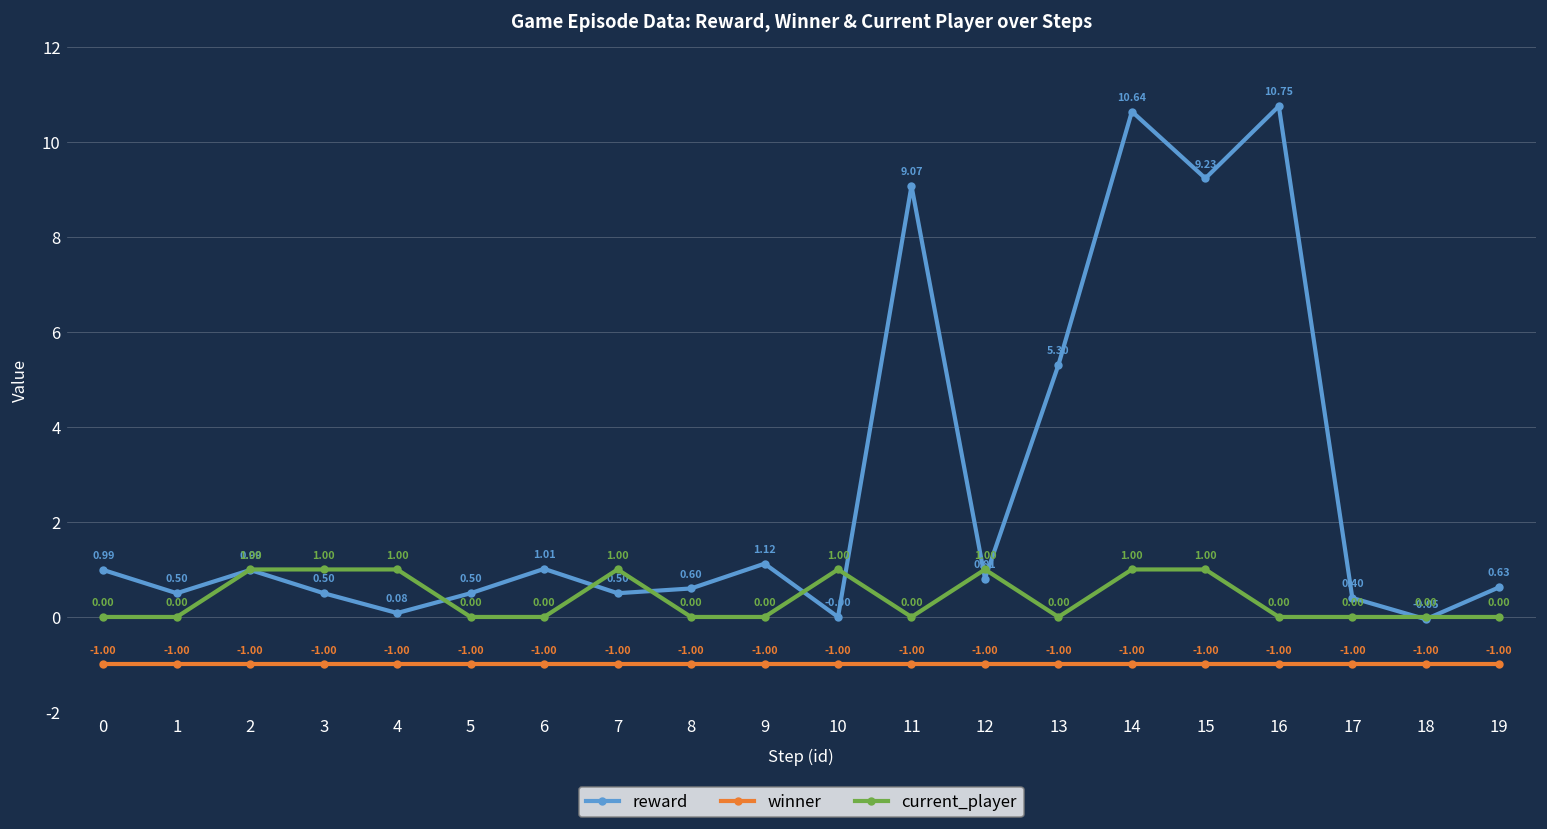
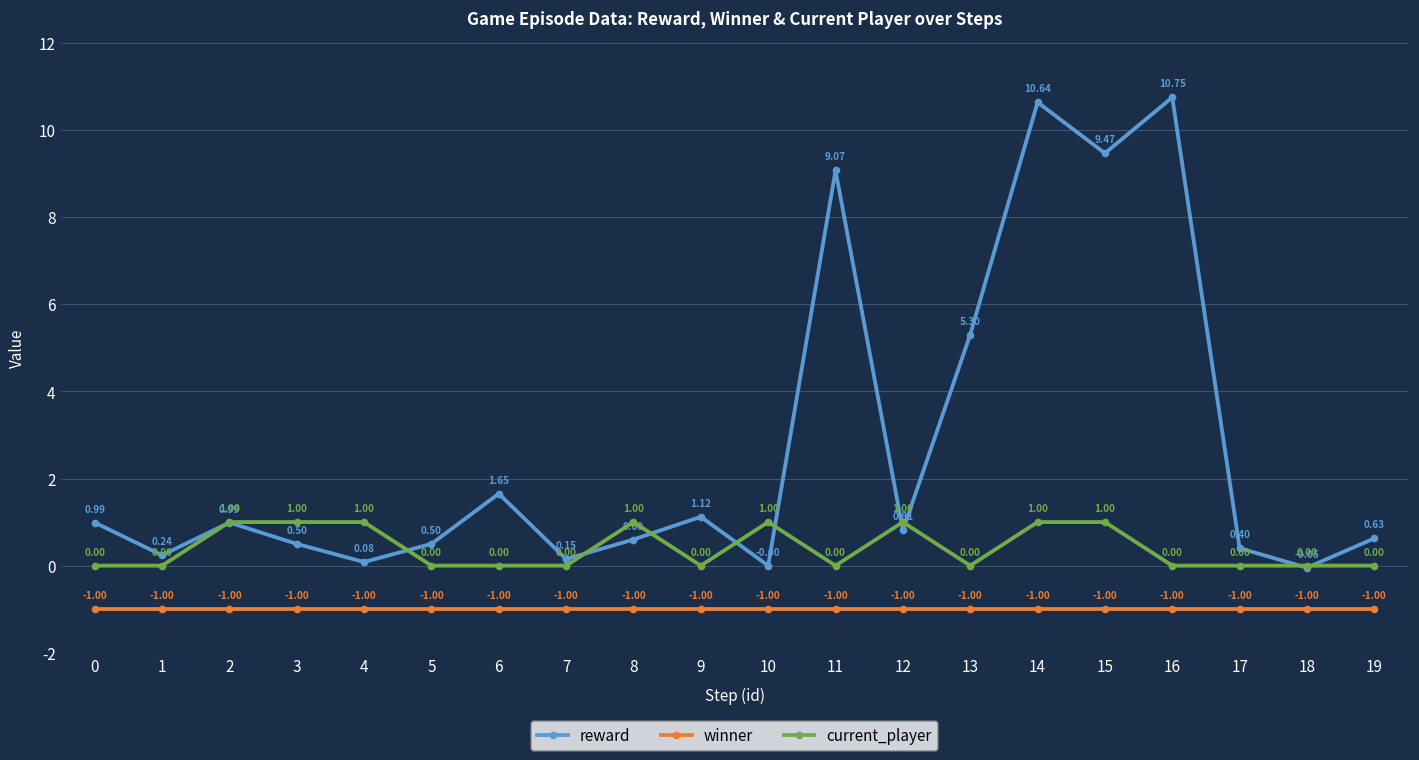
  {
    "reward": {
      "0": 0.99,
-     "1": 0.50,
+     "1": 0.24,
      "3": 0.50,
      "4": 0.08,
      "5": 0.50,
-     "6": 1.01,
-     "7": 0.50,
+     "6": 1.65,
+     "7": 0.15,
      "9": 1.12,
      "10": -0.00,
      "11": 9.07,
      "13": 5.30,
      "14": 10.64,
-     "15": 9.23,
+     "15": 9.47,
      "16": 10.75,
      "17": 0.40,
      "19": 0.63
    },
    "winner": {
      "0": -1.00,
      "1": -1.00,
      "2": -1.00,
      "3": -1.00,
      "4": -1.00,
      "5": -1.00,
      "6": -1.00,
      "7": -1.00,
      "8": -1.00,
      "9": -1.00,
      "10": -1.00,
      "11": -1.00,
      "12": -1.00,
      "13": -1.00,
      "14": -1.00,
      "15": -1.00,
      "16": -1.00,
      "17": -1.00,
      "18": -1.00,
      "19": -1.00
    },
    "current_player": {
      "0": 0.00,
      "3": 1.00,
      "4": 1.00,
      "5": 0.00,
      "6": 0.00,
-     "7": 1.00,
-     "8": 0.00,
+     "7": 0.00,
+     "8": 1.00,
      "9": 0.00,
      "10": 1.00,
      "11": 0.00,
      "13": 0.00,
      "14": 1.00,
      "15": 1.00,
      "16": 0.00,
      "19": 0.00
    }
  }
